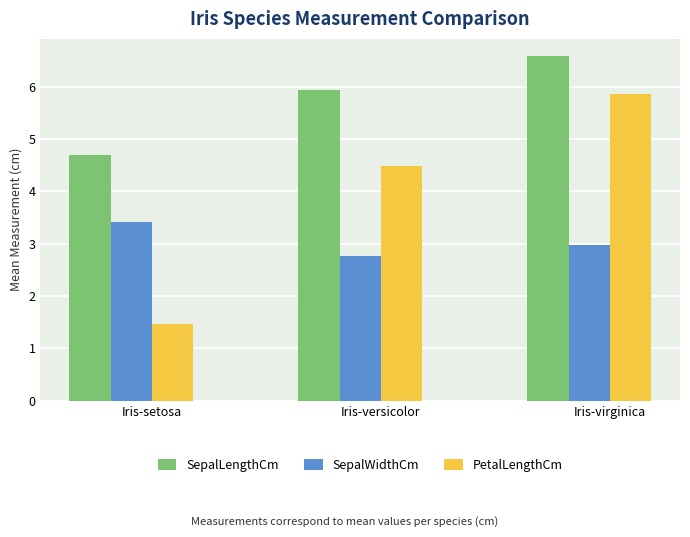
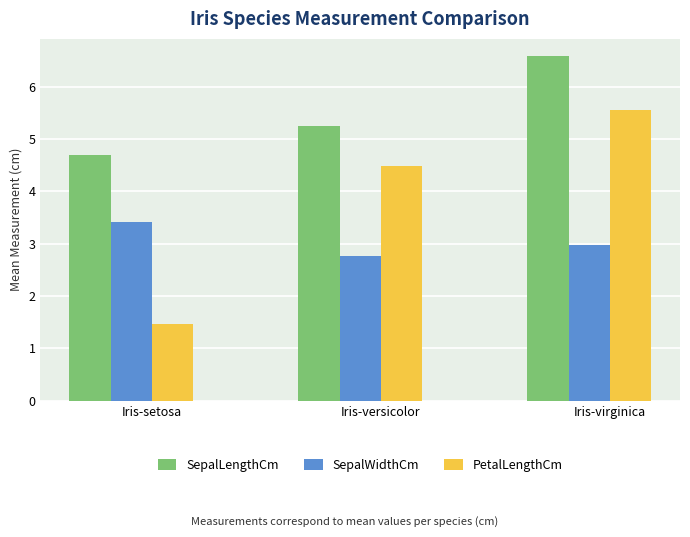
  {
    "SepalLengthCm": {
      "Iris-setosa": 4.7,
-     "Iris-versicolor": 5.9,
+     "Iris-versicolor": 5.3,
      "Iris-virginica": 6.6
    },
    "SepalWidthCm": {
      "Iris-setosa": 3.4,
      "Iris-versicolor": 2.8,
      "Iris-virginica": 3.0
    },
    "PetalLengthCm": {
      "Iris-setosa": 1.5,
      "Iris-versicolor": 4.5,
-     "Iris-virginica": 5.9
+     "Iris-virginica": 5.6
    }
  }
